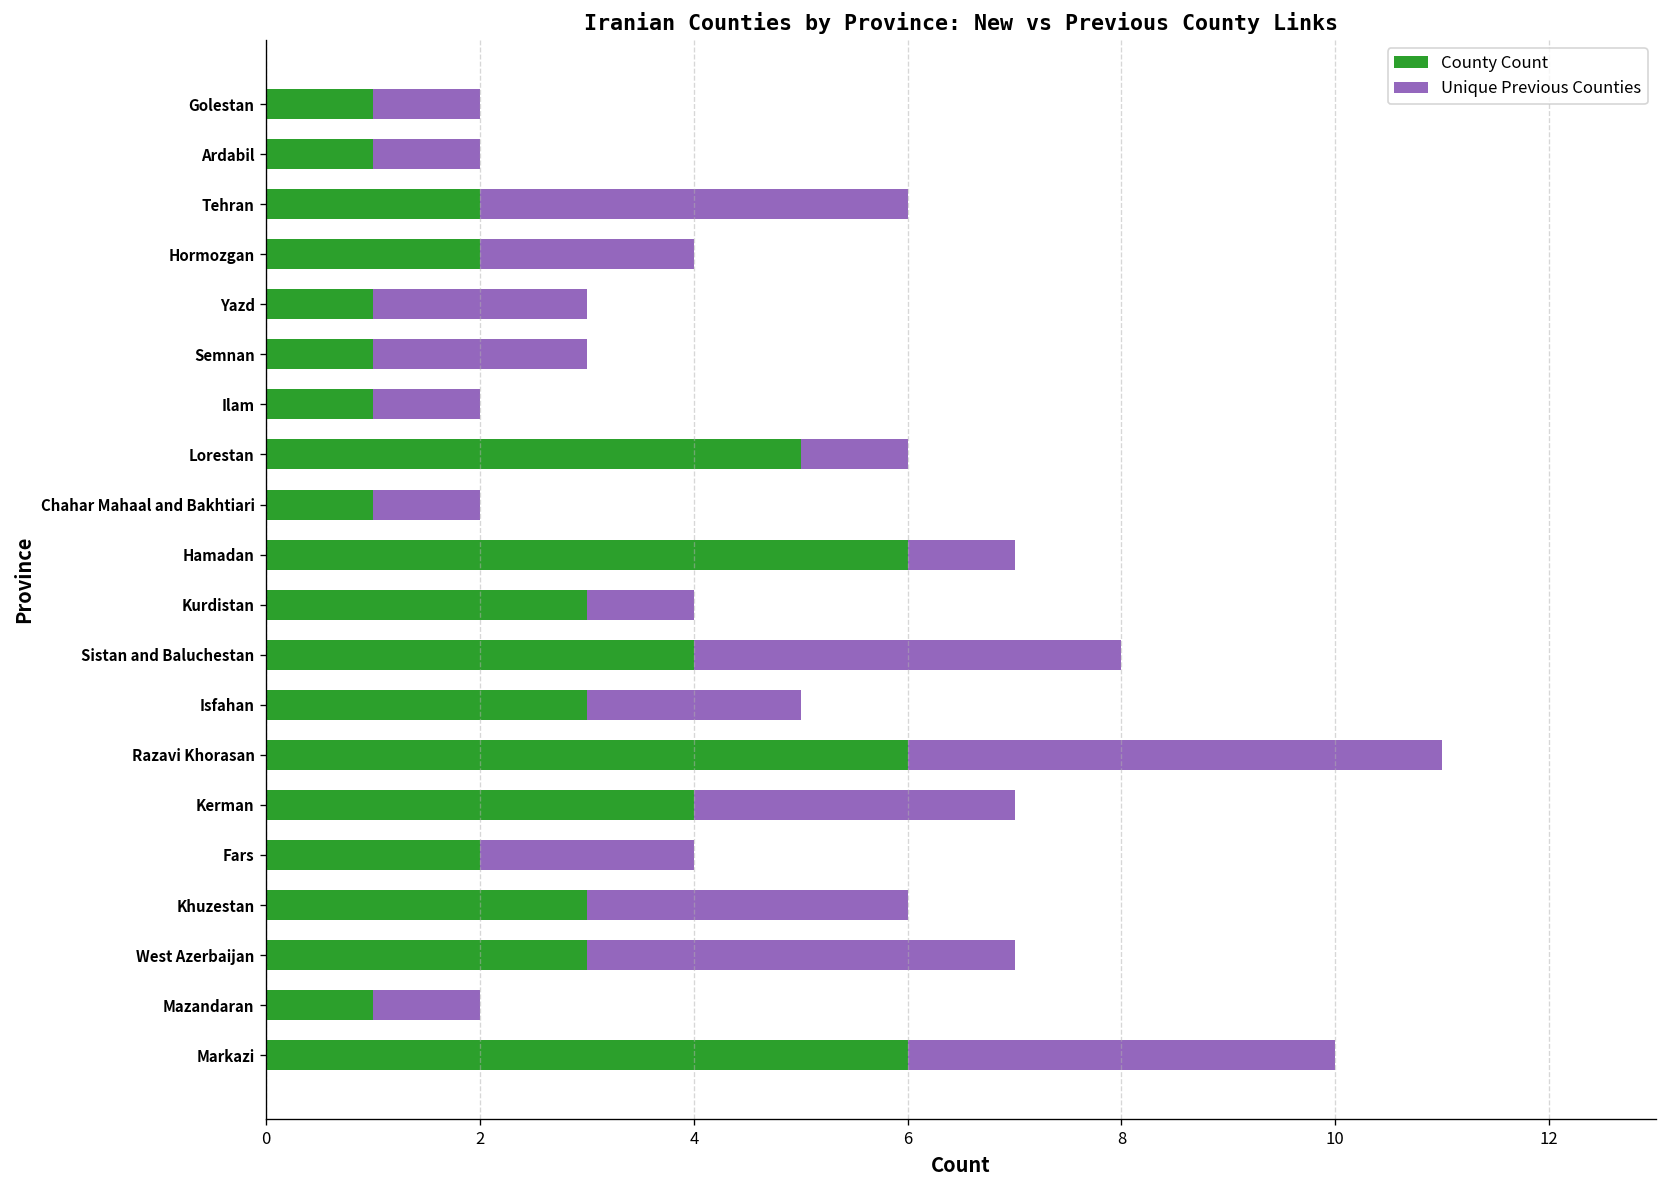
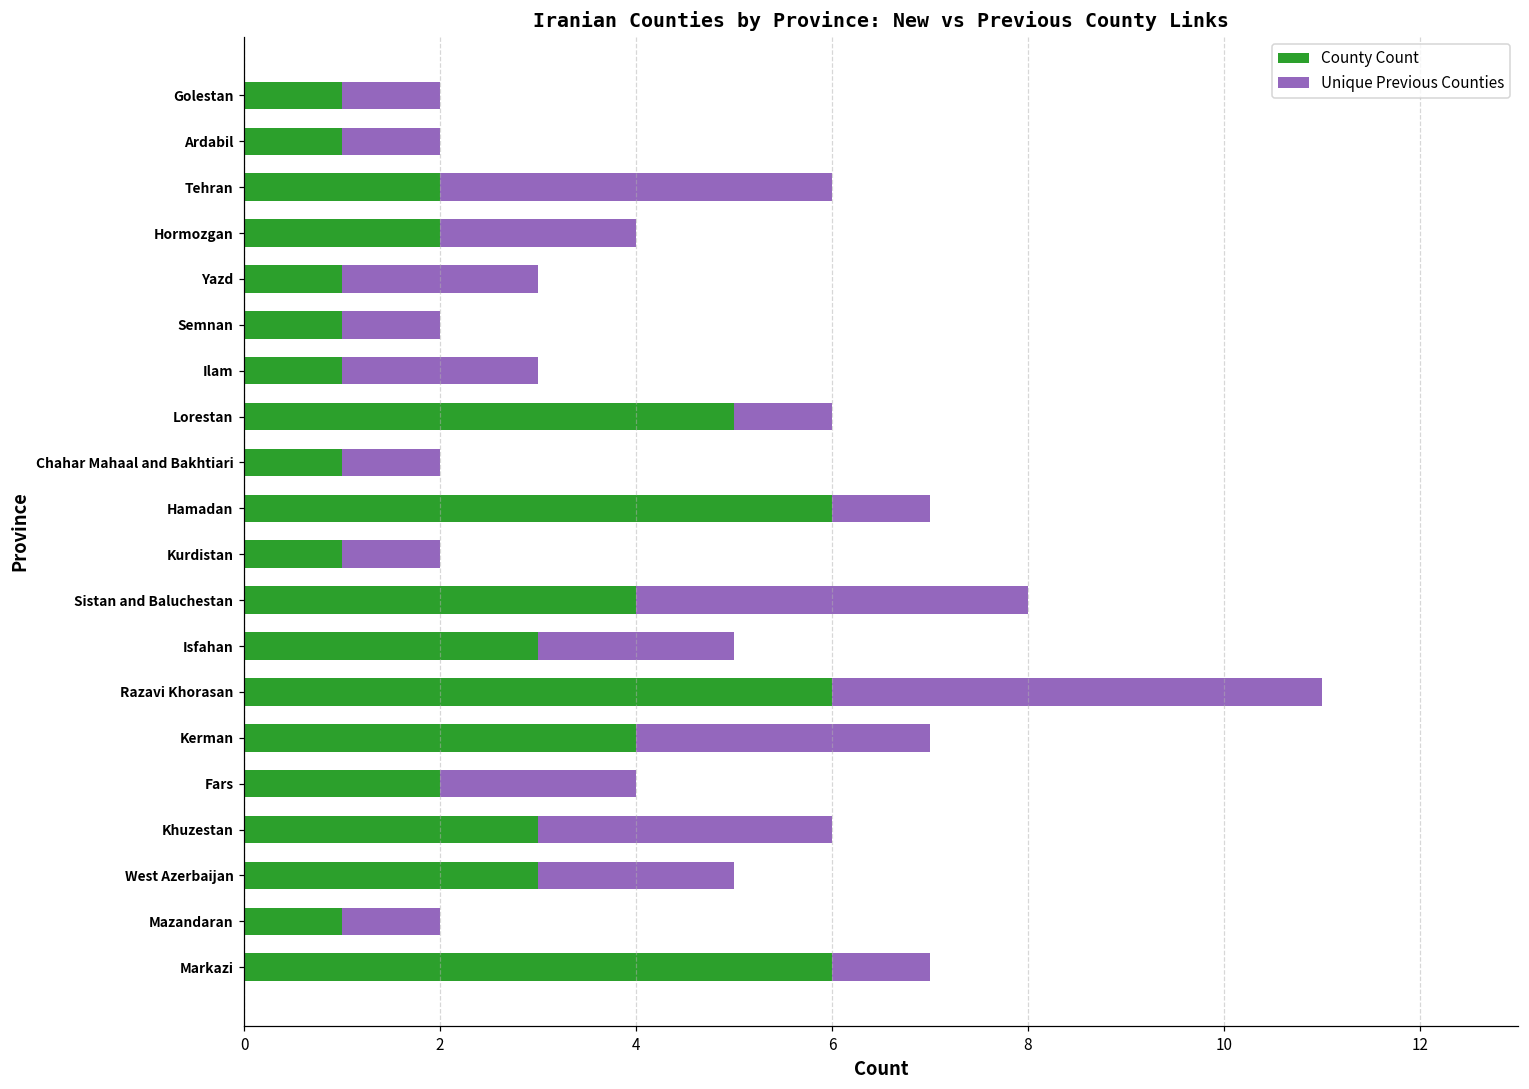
  {
    "County Count": {
      "Golestan": 1,
      "Ardabil": 1,
      "Tehran": 2,
      "Hormozgan": 2,
      "Yazd": 1,
      "Semnan": 1,
      "Ilam": 1,
      "Lorestan": 5,
      "Chahar Mahaal and Bakhtiari": 1,
      "Hamadan": 6,
-     "Kurdistan": 3,
+     "Kurdistan": 1,
      "Sistan and Baluchestan": 4,
      "Isfahan": 3,
      "Razavi Khorasan": 6,
      "Kerman": 4,
      "Fars": 2,
      "Khuzestan": 3,
      "West Azerbaijan": 3,
      "Mazandaran": 1,
      "Markazi": 6
    },
    "Unique Previous Counties": {
      "Golestan": 1,
      "Ardabil": 1,
      "Tehran": 4,
      "Hormozgan": 2,
      "Yazd": 2,
-     "Semnan": 2,
-     "Ilam": 1,
+     "Semnan": 1,
+     "Ilam": 2,
      "Lorestan": 1,
      "Chahar Mahaal and Bakhtiari": 1,
      "Hamadan": 1,
      "Kurdistan": 1,
      "Sistan and Baluchestan": 4,
      "Isfahan": 2,
      "Razavi Khorasan": 5,
      "Kerman": 3,
      "Fars": 2,
      "Khuzestan": 3,
-     "West Azerbaijan": 4,
+     "West Azerbaijan": 2,
      "Mazandaran": 1,
-     "Markazi": 4
+     "Markazi": 1
    }
  }
